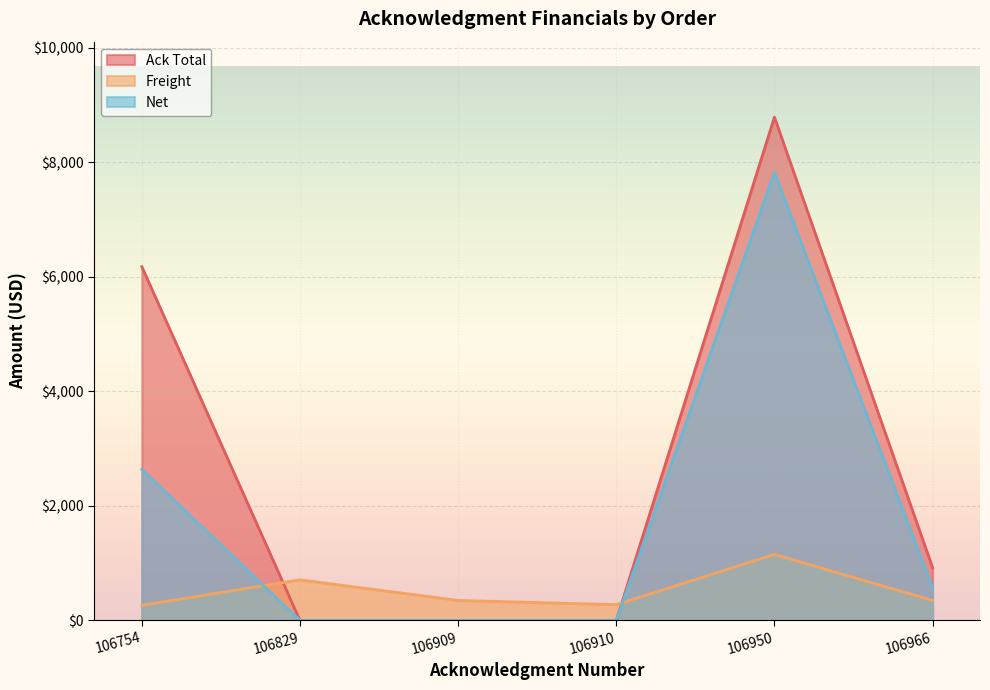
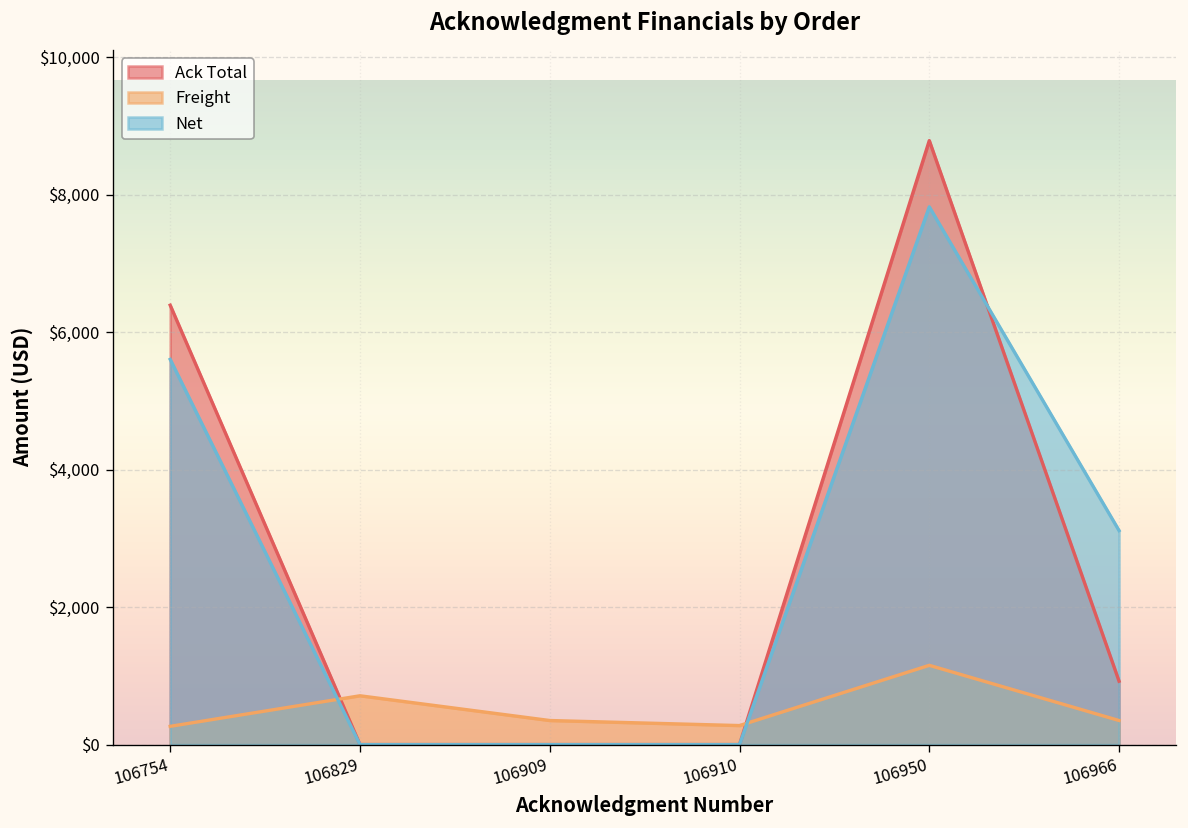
  {
    "Ack Total": {
-     "106754": "$6,200",
+     "106754": "$6,400",
      "106950": "$8,800",
      "106966": "$900"
    },
    "Freight": {
      "106754": "$300",
      "106829": "$700",
      "106909": "$400",
      "106910": "$300",
      "106950": "$1,200",
      "106966": "$400"
    },
    "Net": {
-     "106754": "$2,600",
+     "106754": "$5,600",
      "106950": "$7,800",
-     "106966": "$600"
+     "106966": "$3,100"
    }
  }
